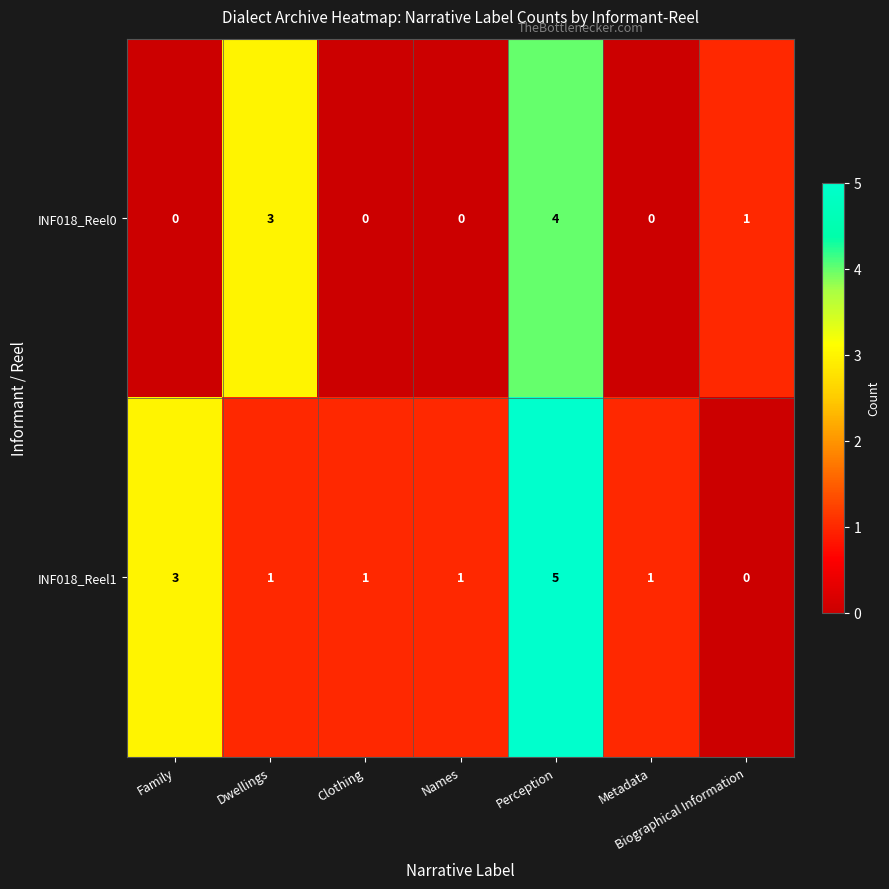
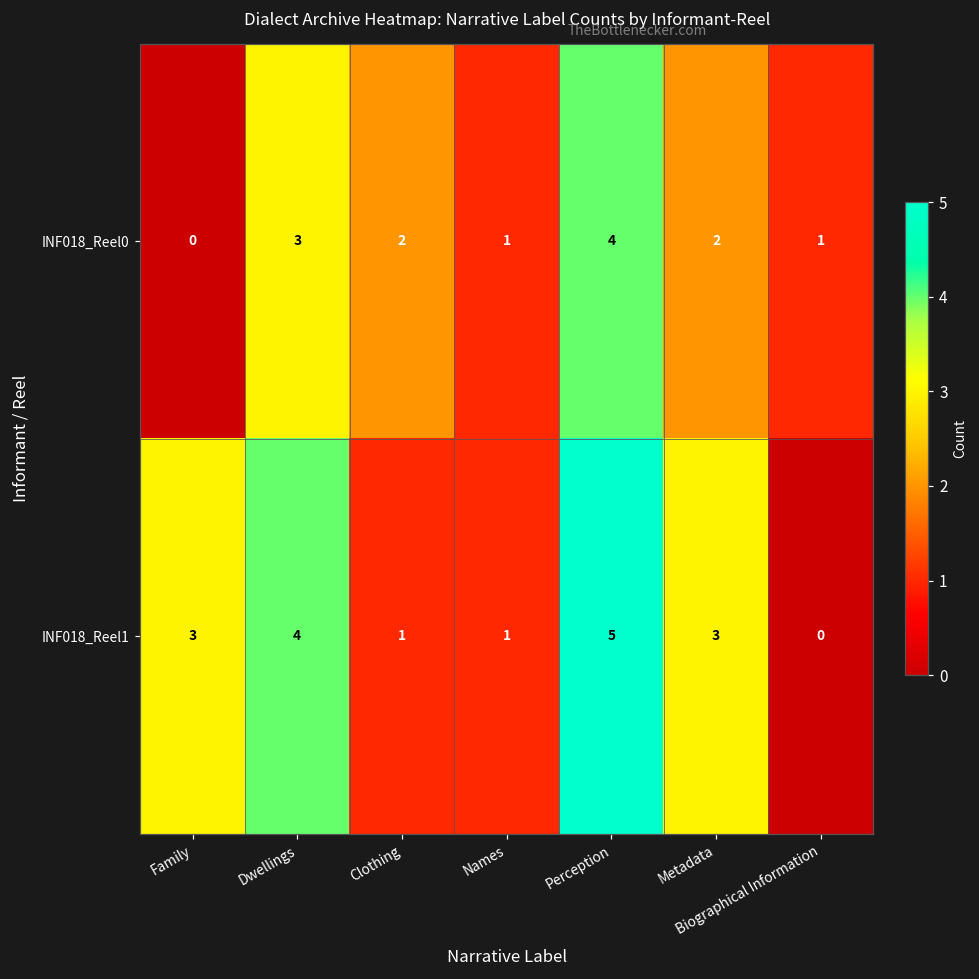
  {
    "INF018_Reel0": {
      "Family": 0,
      "Dwellings": 3,
-     "Clothing": 0,
-     "Names": 0,
+     "Clothing": 2,
+     "Names": 1,
      "Perception": 4,
-     "Metadata": 0,
+     "Metadata": 2,
      "Biographical Information": 1
    },
    "INF018_Reel1": {
      "Family": 3,
-     "Dwellings": 1,
+     "Dwellings": 4,
      "Clothing": 1,
      "Names": 1,
      "Perception": 5,
-     "Metadata": 1,
+     "Metadata": 3,
      "Biographical Information": 0
    }
  }
